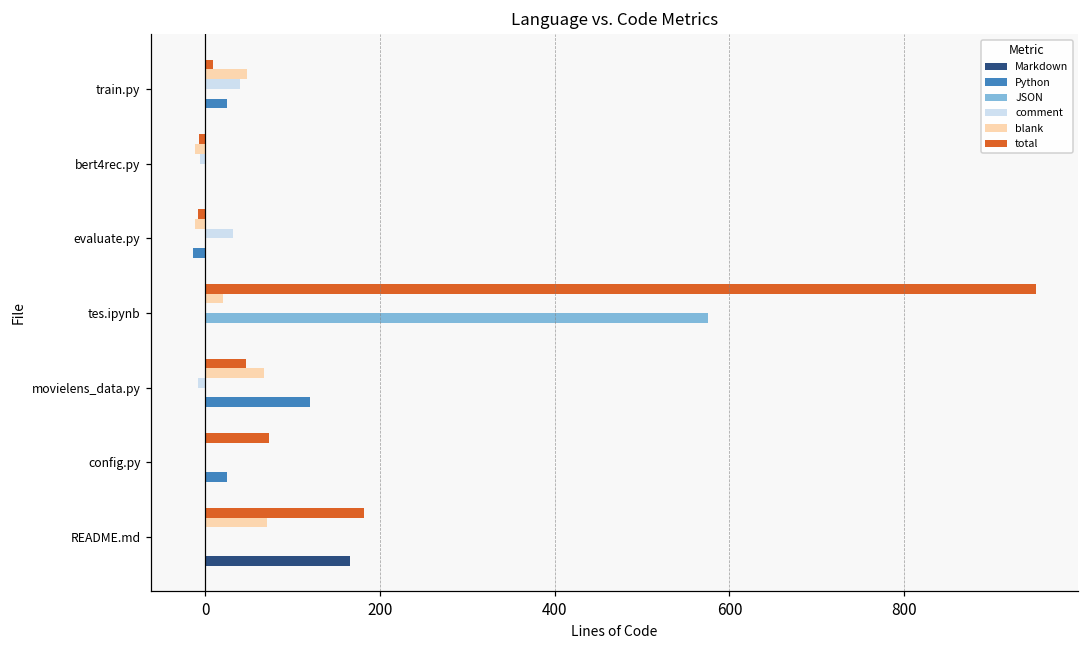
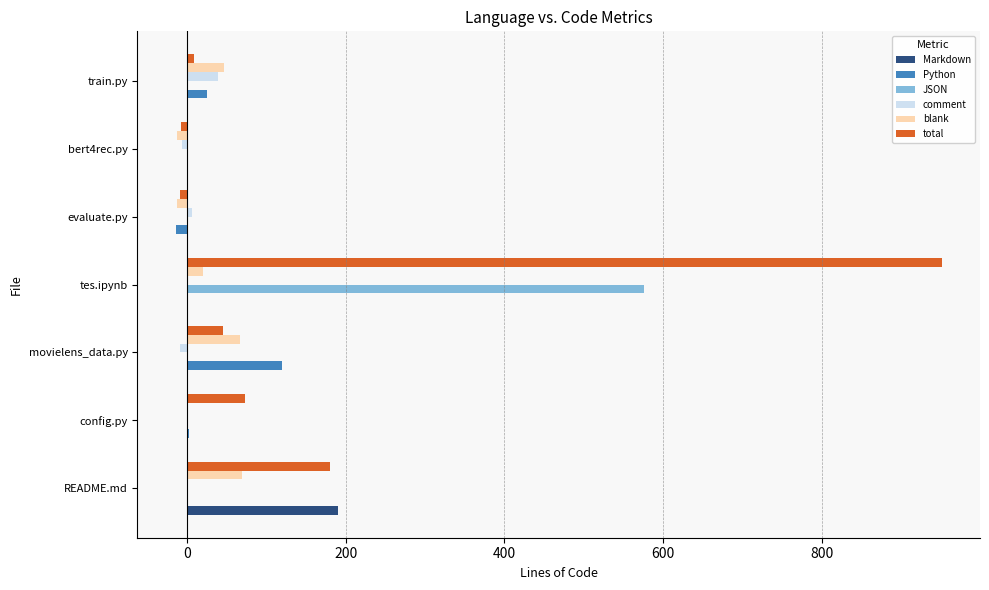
  {
    "Markdown": {
      "train.py": 0,
      "bert4rec.py": 0,
      "evaluate.py": 0,
      "tes.ipynb": 0,
      "movielens_data.py": 0,
      "config.py": 0,
-     "README.md": 170
+     "README.md": 190
    },
    "Python": {
      "train.py": 30,
      "bert4rec.py": 0,
      "evaluate.py": -10,
      "tes.ipynb": 0,
      "movielens_data.py": 120,
-     "config.py": 30,
+     "config.py": 0,
      "README.md": 0
    },
    "JSON": {
      "train.py": 0,
      "bert4rec.py": 0,
      "evaluate.py": 0,
      "tes.ipynb": 580,
      "movielens_data.py": 0,
      "config.py": 0,
      "README.md": 0
    },
    "comment": {
      "train.py": 40,
      "bert4rec.py": -10,
-     "evaluate.py": 30,
+     "evaluate.py": 10,
      "tes.ipynb": 0,
      "movielens_data.py": -10,
      "config.py": 0,
      "README.md": 0
    },
    "blank": {
      "train.py": 50,
      "bert4rec.py": -10,
      "evaluate.py": -10,
      "tes.ipynb": 20,
      "movielens_data.py": 70,
      "config.py": 0,
      "README.md": 70
    },
    "total": {
      "train.py": 10,
      "bert4rec.py": -10,
      "evaluate.py": -10,
      "tes.ipynb": 950,
      "movielens_data.py": 50,
      "config.py": 70,
      "README.md": 180
    }
  }
